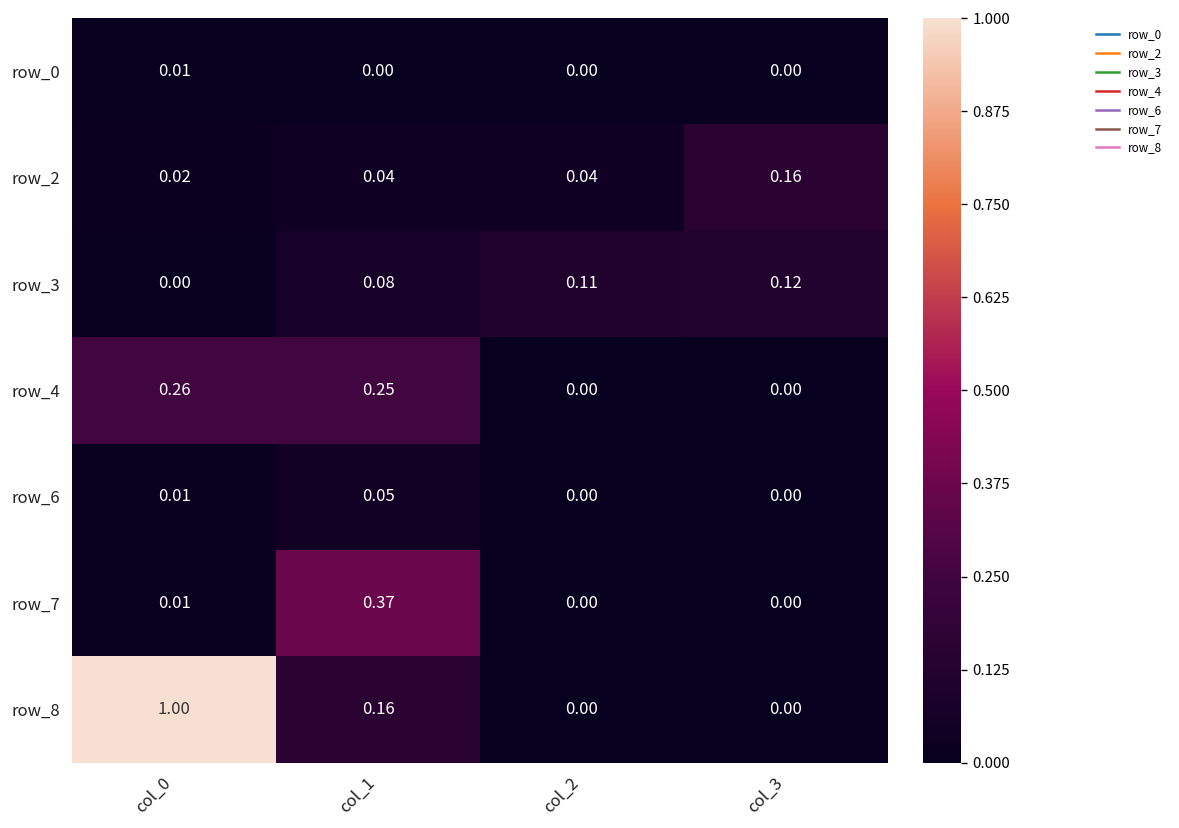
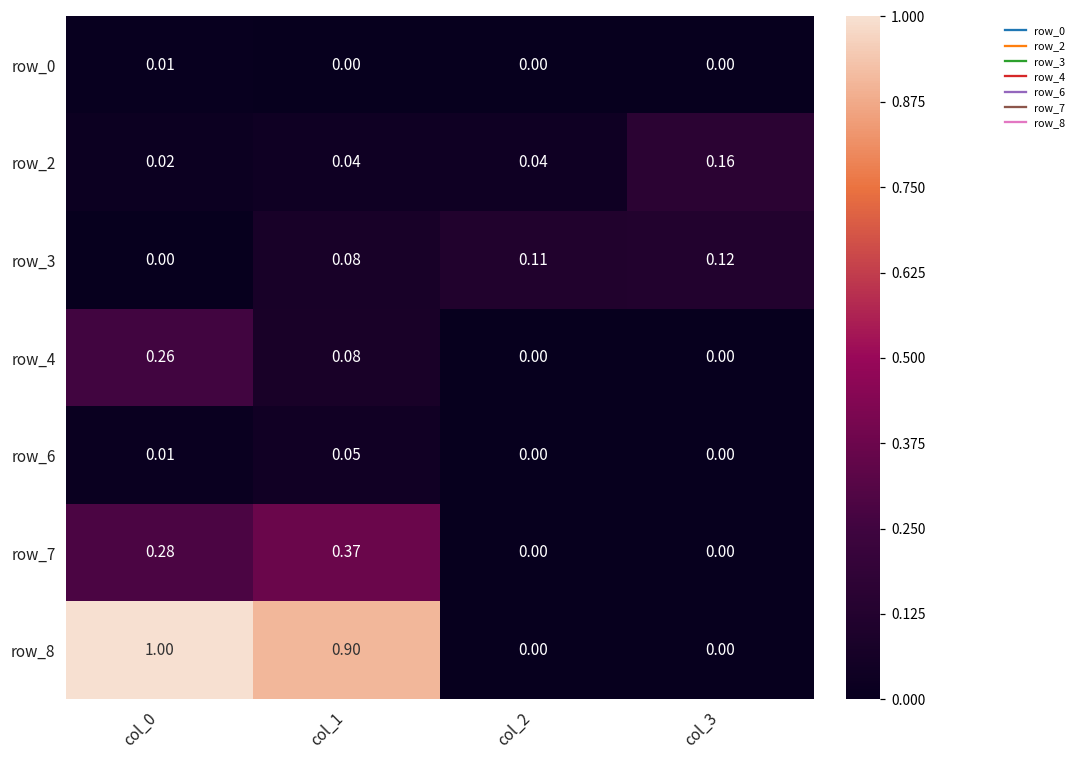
  {
    "row_0": {
      "col_0": 0.01,
      "col_1": 0.00,
      "col_2": 0.00,
      "col_3": 0.00
    },
    "row_2": {
      "col_0": 0.02,
      "col_1": 0.04,
      "col_2": 0.04,
      "col_3": 0.16
    },
    "row_3": {
      "col_0": 0.00,
      "col_1": 0.08,
      "col_2": 0.11,
      "col_3": 0.12
    },
    "row_4": {
      "col_0": 0.26,
-     "col_1": 0.25,
+     "col_1": 0.08,
      "col_2": 0.00,
      "col_3": 0.00
    },
    "row_6": {
      "col_0": 0.01,
      "col_1": 0.05,
      "col_2": 0.00,
      "col_3": 0.00
    },
    "row_7": {
-     "col_0": 0.01,
+     "col_0": 0.28,
      "col_1": 0.37,
      "col_2": 0.00,
      "col_3": 0.00
    },
    "row_8": {
      "col_0": 1.00,
-     "col_1": 0.16,
+     "col_1": 0.90,
      "col_2": 0.00,
      "col_3": 0.00
    }
  }
